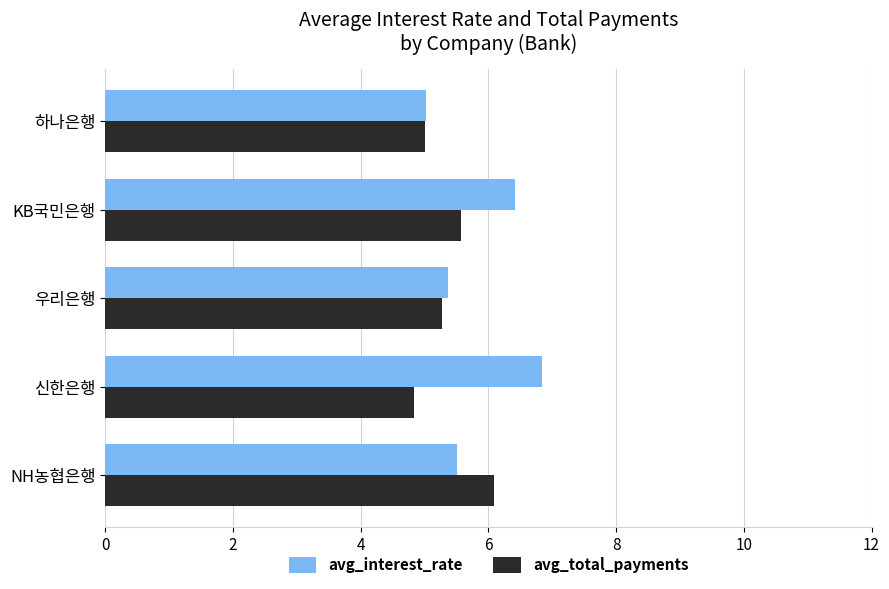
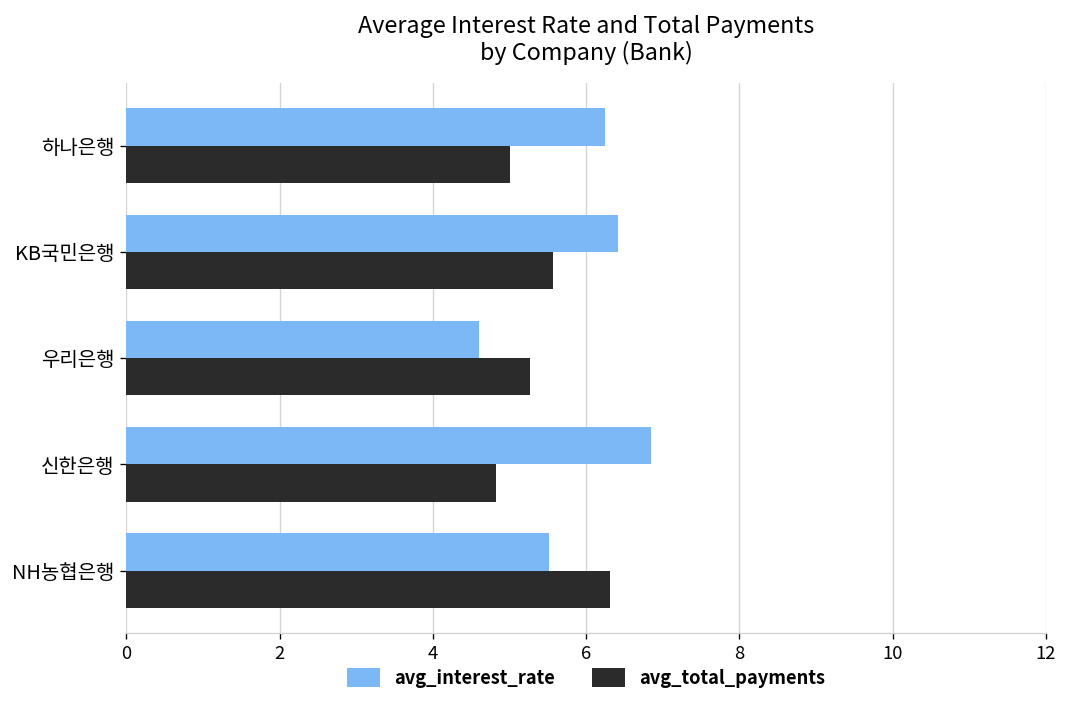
  {
    "avg_interest_rate": {
-     "하나은행": 5.0,
+     "하나은행": 6.2,
      "KB국민은행": 6.4,
-     "우리은행": 5.4,
+     "우리은행": 4.6,
      "신한은행": 6.8,
      "NH농협은행": 5.5
    },
    "avg_total_payments": {
      "하나은행": 5.0,
      "KB국민은행": 5.6,
      "우리은행": 5.3,
      "신한은행": 4.8,
-     "NH농협은행": 6.1
+     "NH농협은행": 6.3
    }
  }
